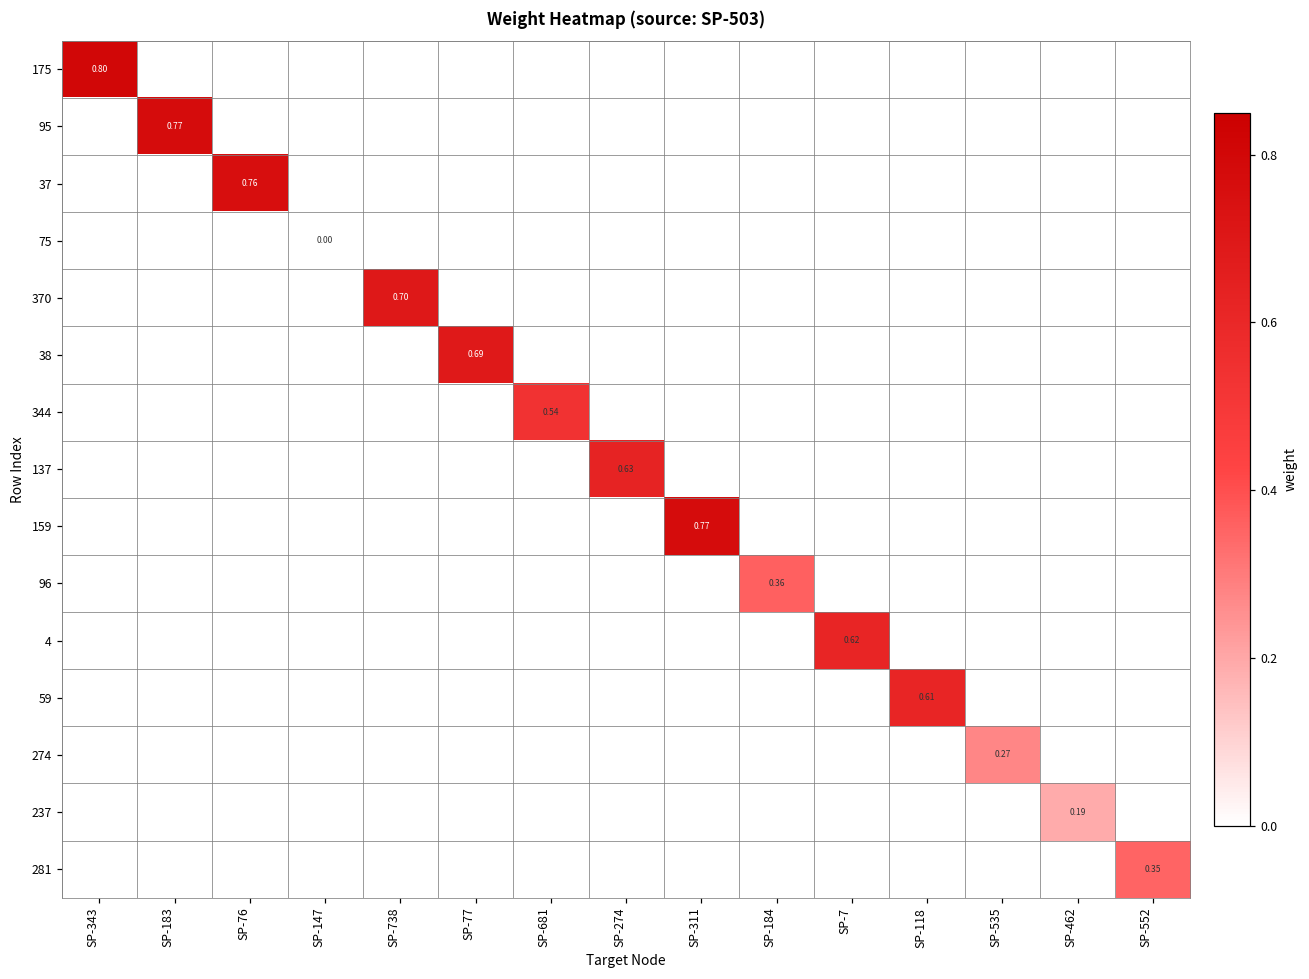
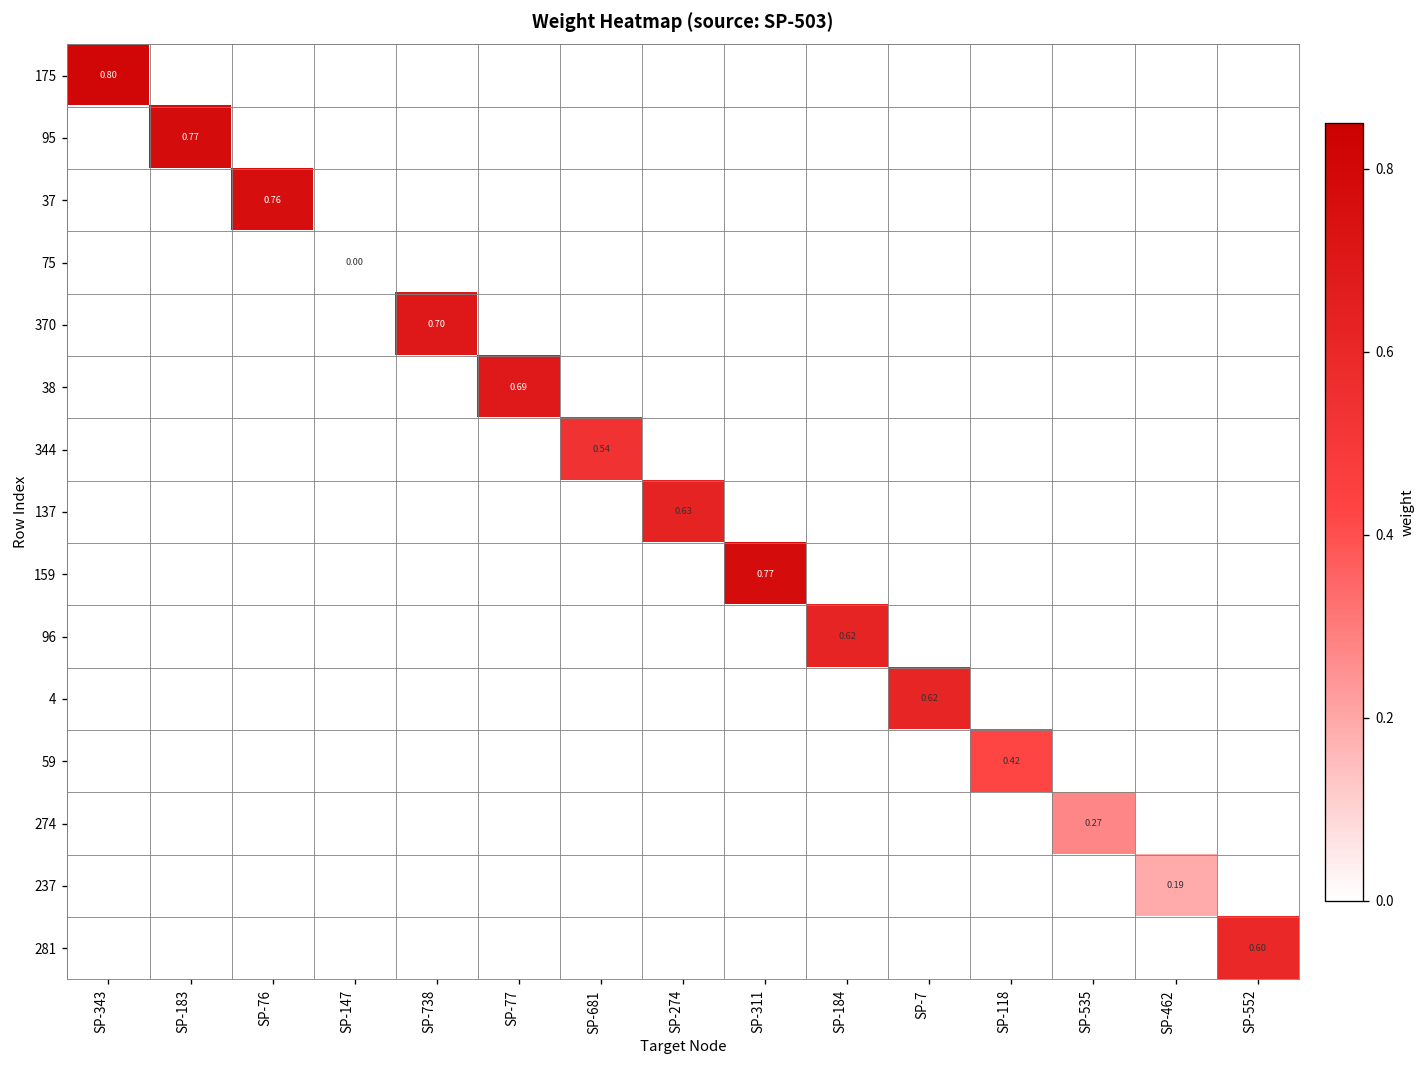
  {
    "175": {
      "SP-343": 0.80
    },
    "95": {
      "SP-183": 0.77
    },
    "37": {
      "SP-76": 0.76
    },
    "75": {
      "SP-147": 0.00
    },
    "370": {
      "SP-738": 0.70
    },
    "38": {
      "SP-77": 0.69
    },
    "344": {
      "SP-681": 0.54
    },
    "137": {
      "SP-274": 0.63
    },
    "159": {
      "SP-311": 0.77
    },
    "96": {
-     "SP-184": 0.36
+     "SP-184": 0.62
    },
    "4": {
      "SP-7": 0.62
    },
    "59": {
-     "SP-118": 0.61
+     "SP-118": 0.42
    },
    "274": {
      "SP-535": 0.27
    },
    "237": {
      "SP-462": 0.19
    },
    "281": {
-     "SP-552": 0.35
+     "SP-552": 0.60
    }
  }
